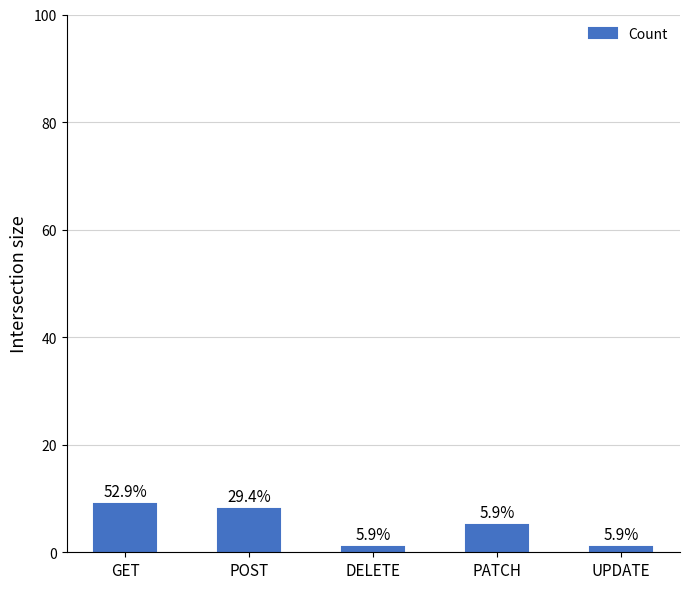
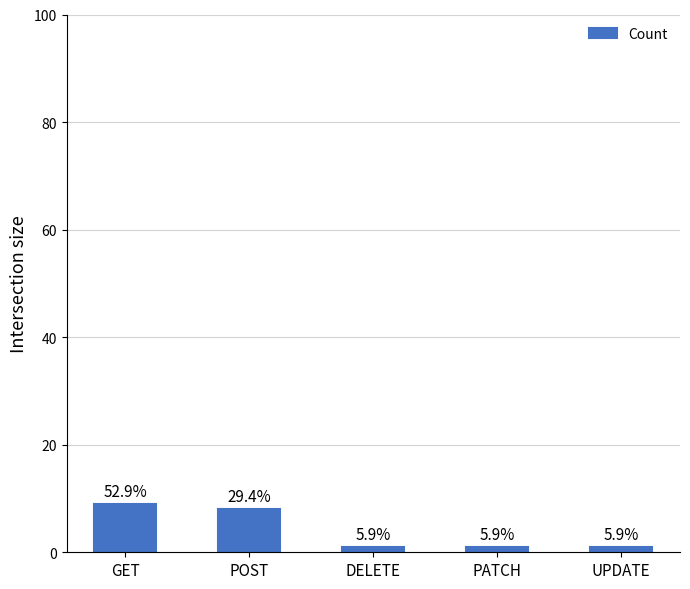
  {
-   "PATCH": 5
+   "PATCH": 1
  }
